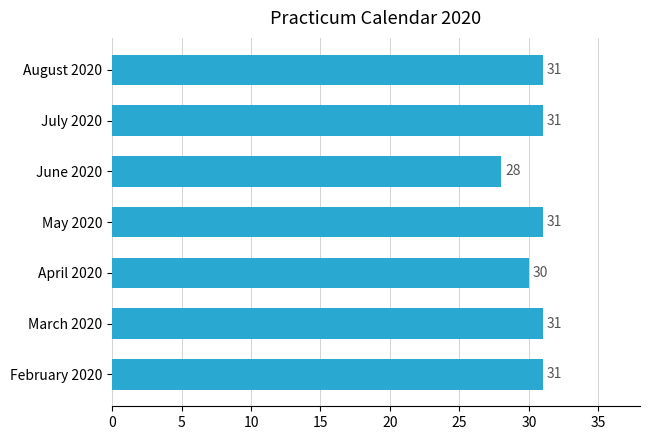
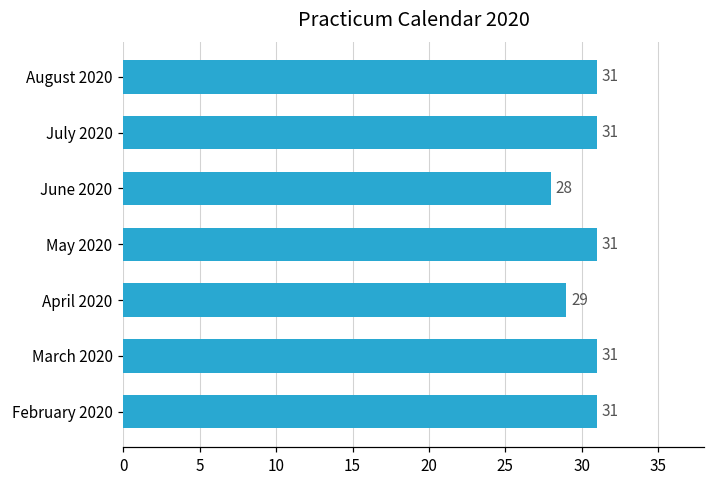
  {
    "August 2020": 31,
    "July 2020": 31,
    "June 2020": 28,
    "May 2020": 31,
-   "April 2020": 30,
+   "April 2020": 29,
    "March 2020": 31,
    "February 2020": 31
  }
